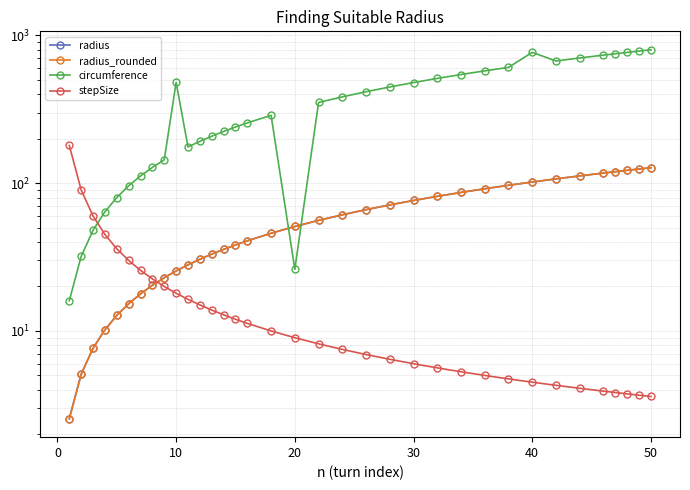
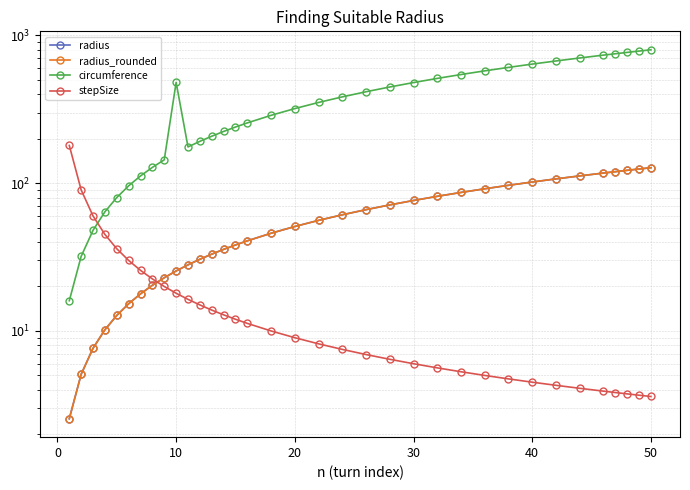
  {
    "circumference": {
      "10": 480,
-     "20": 26,
+     "20": 320,
      "30": 480,
-     "40": 800,
+     "40": 640,
      "50": 800
    }
  }
